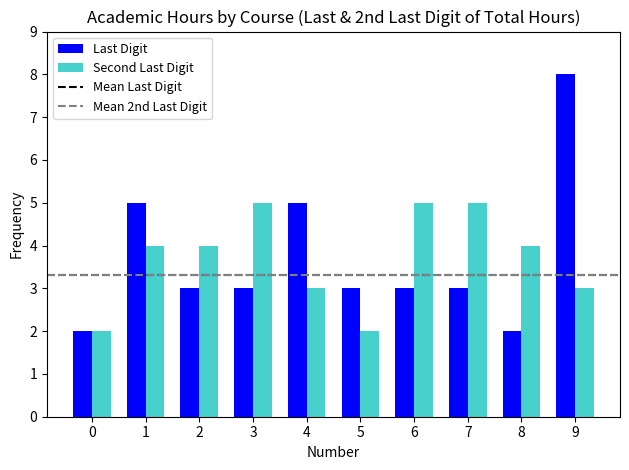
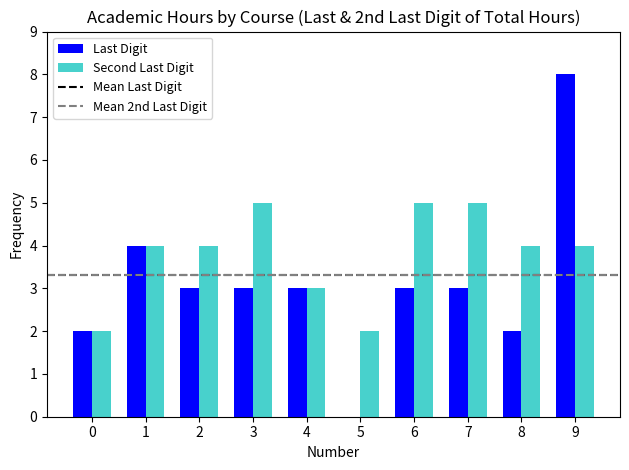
  {
    "Last Digit": {
      "0": 2,
-     "1": 5,
+     "1": 4,
      "2": 3,
      "3": 3,
-     "4": 5,
-     "5": 3,
+     "4": 3,
+     "5": 0,
      "6": 3,
      "7": 3,
      "8": 2,
      "9": 8
    },
    "Second Last Digit": {
      "0": 2,
      "1": 4,
      "2": 4,
      "3": 5,
      "4": 3,
      "5": 2,
      "6": 5,
      "7": 5,
      "8": 4,
-     "9": 3
+     "9": 4
    }
  }
